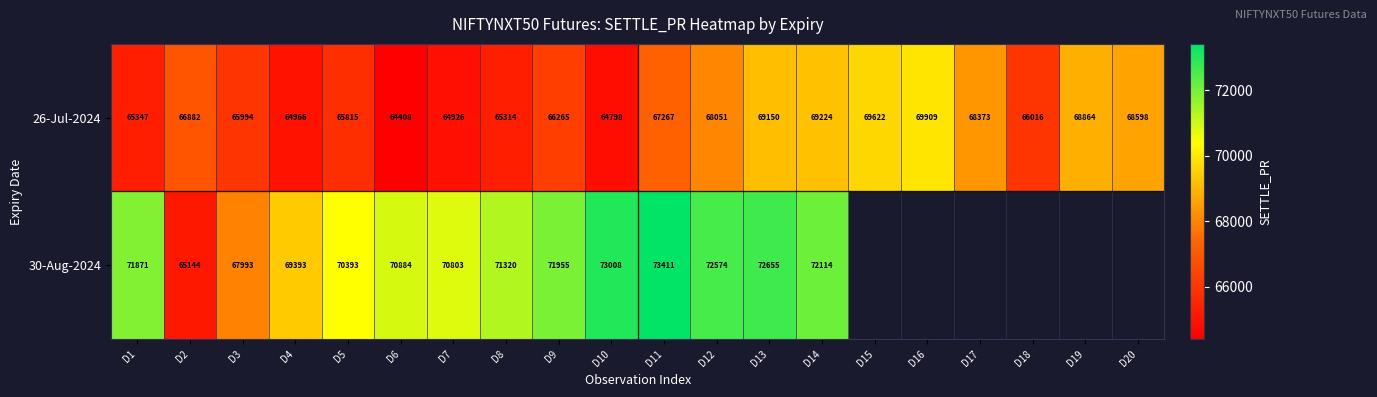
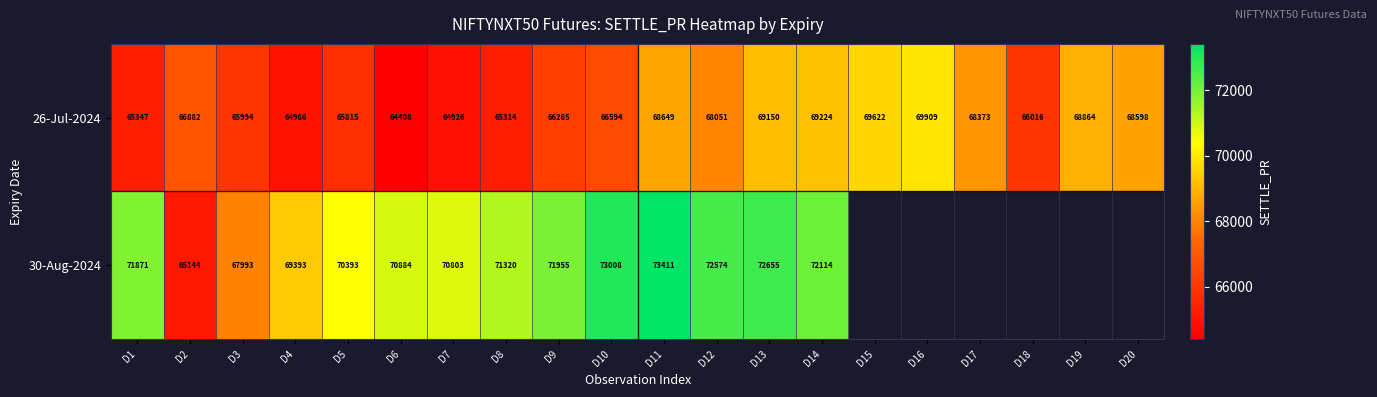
  {
    "26-Jul-2024": {
      "D1": 65347,
      "D2": 66882,
      "D3": 65994,
      "D4": 64966,
      "D5": 65815,
      "D6": 64408,
      "D7": 64926,
      "D8": 65314,
      "D9": 66265,
-     "D10": 64798,
-     "D11": 67267,
+     "D10": 66594,
+     "D11": 68649,
      "D12": 68051,
      "D13": 69150,
      "D14": 69224,
      "D15": 69622,
      "D16": 69909,
      "D17": 68373,
      "D18": 66016,
      "D19": 68864,
      "D20": 68598
    },
    "30-Aug-2024": {
      "D1": 71871,
      "D2": 65144,
      "D3": 67993,
      "D4": 69393,
      "D5": 70393,
      "D6": 70884,
      "D7": 70803,
      "D8": 71320,
      "D9": 71955,
      "D10": 73008,
      "D11": 73411,
      "D12": 72574,
      "D13": 72655,
      "D14": 72114
    }
  }
